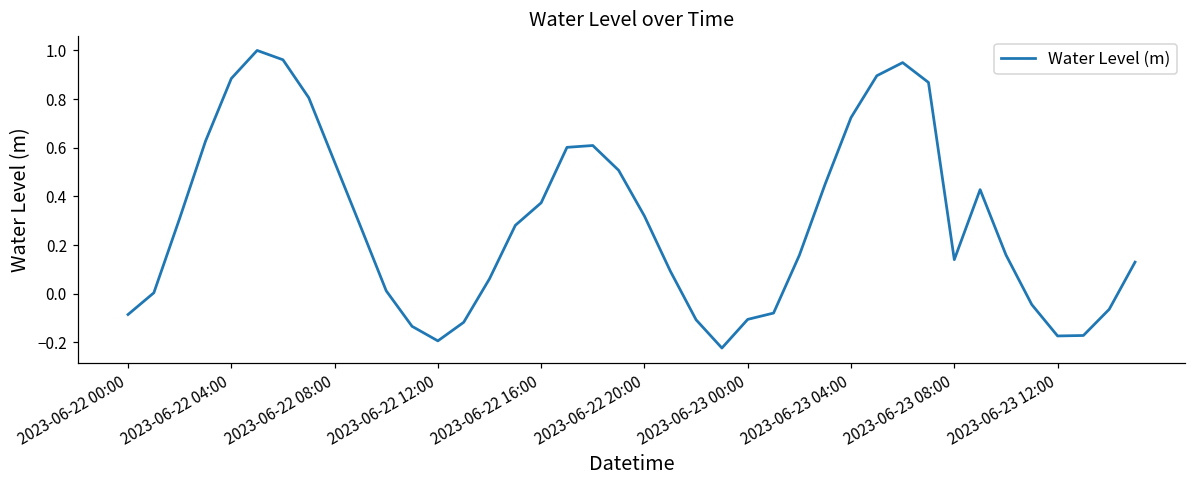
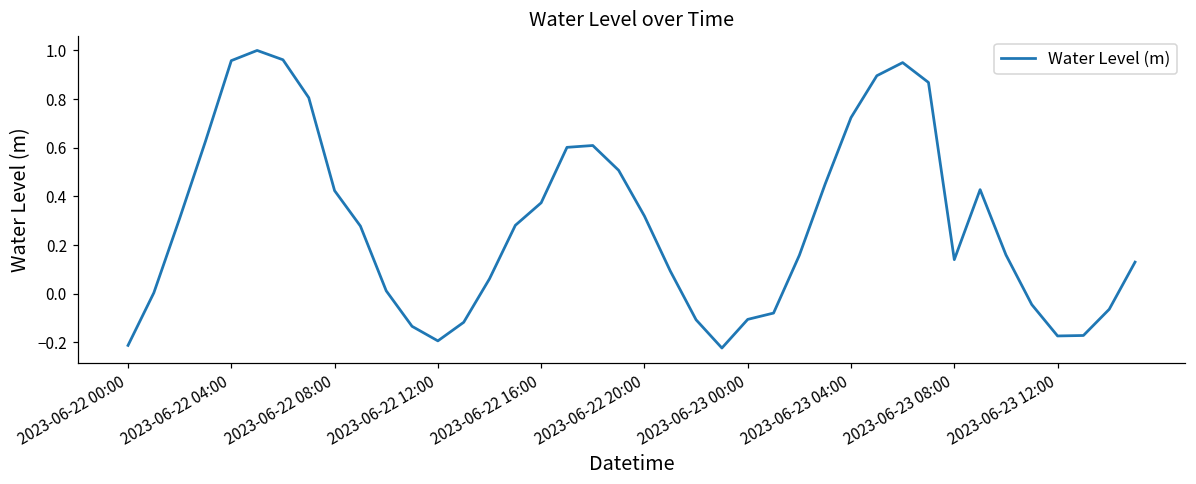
  {
-   "2023-06-22 00:00": -0.09,
-   "2023-06-22 04:00": 0.88,
-   "2023-06-22 08:00": 0.54,
+   "2023-06-22 00:00": -0.21,
+   "2023-06-22 04:00": 0.96,
+   "2023-06-22 08:00": 0.42,
    "2023-06-22 12:00": -0.19,
    "2023-06-22 16:00": 0.37,
    "2023-06-22 20:00": 0.32,
    "2023-06-23 00:00": -0.11,
    "2023-06-23 04:00": 0.72,
    "2023-06-23 08:00": 0.14,
    "2023-06-23 12:00": -0.17
  }
